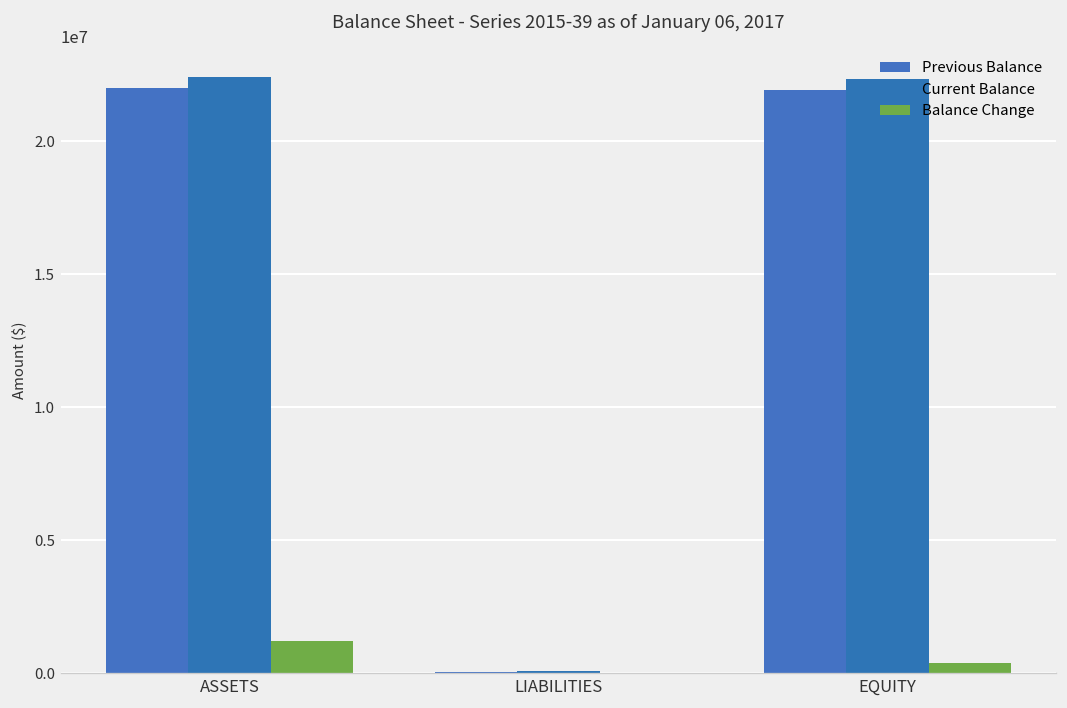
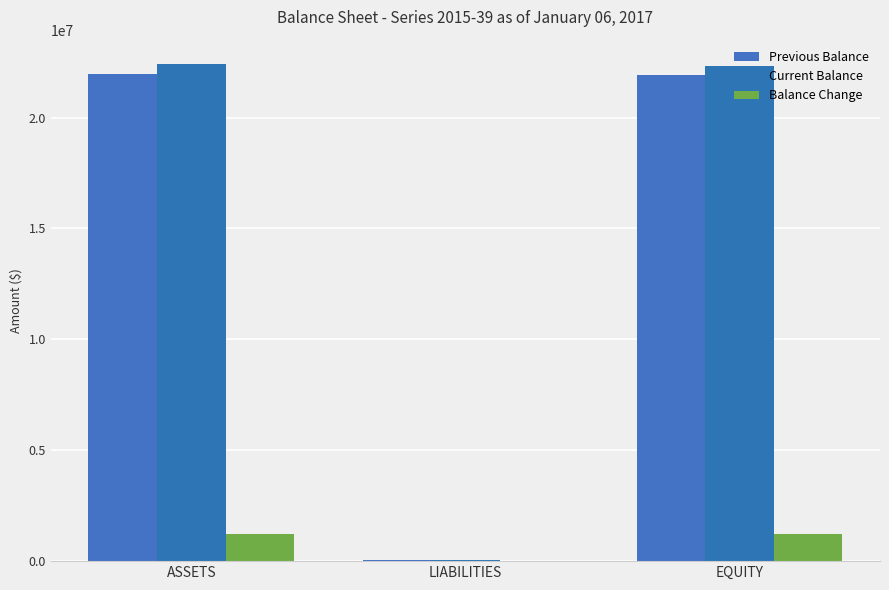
  {
    "Balance Change": {
      "ASSETS": 1200000,
-     "EQUITY": 400000
+     "EQUITY": 1200000
    }
  }
